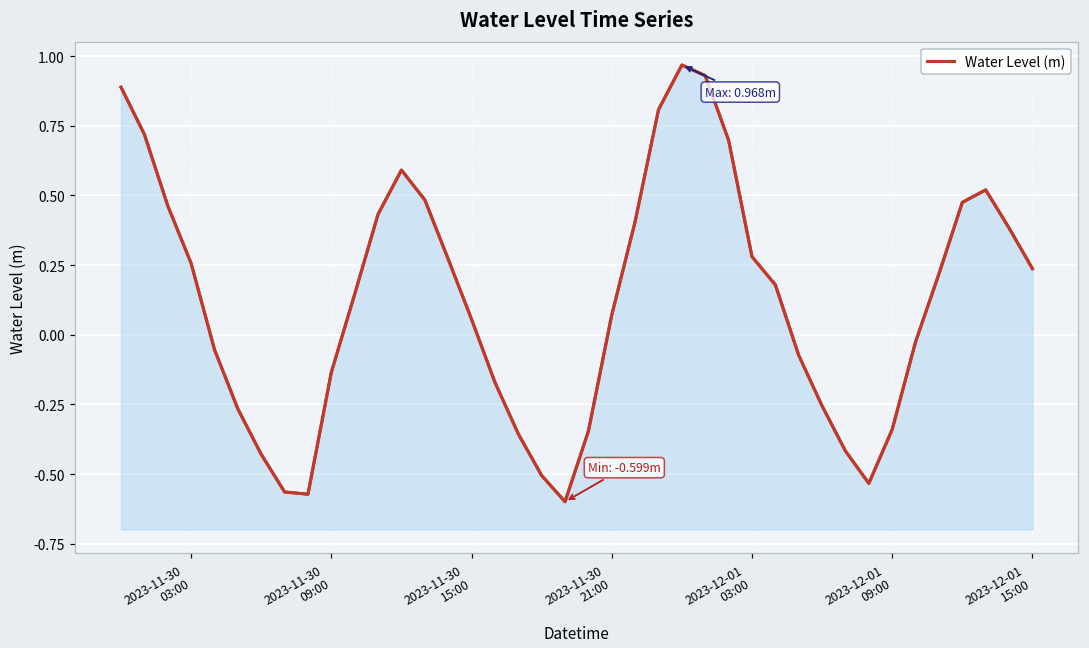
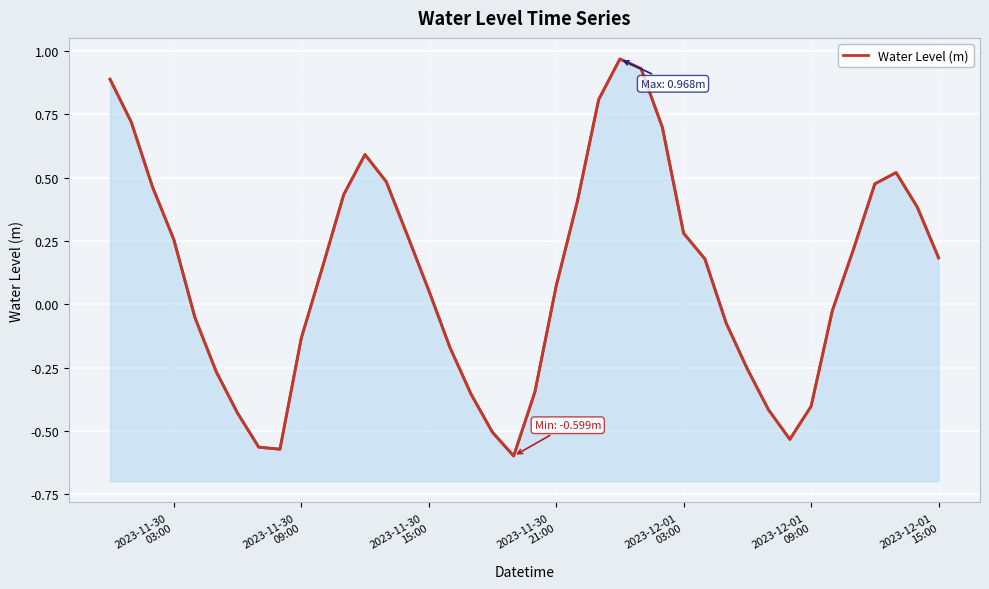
  {
    "2023-11-30 03:00": 0.26,
    "2023-11-30 09:00": -0.14,
    "2023-11-30 15:00": 0.06,
    "2023-11-30 21:00": 0.07,
    "2023-12-01 03:00": 0.28,
-   "2023-12-01 09:00": -0.34,
-   "2023-12-01 15:00": 0.24
+   "2023-12-01 09:00": -0.40,
+   "2023-12-01 15:00": 0.18
  }
